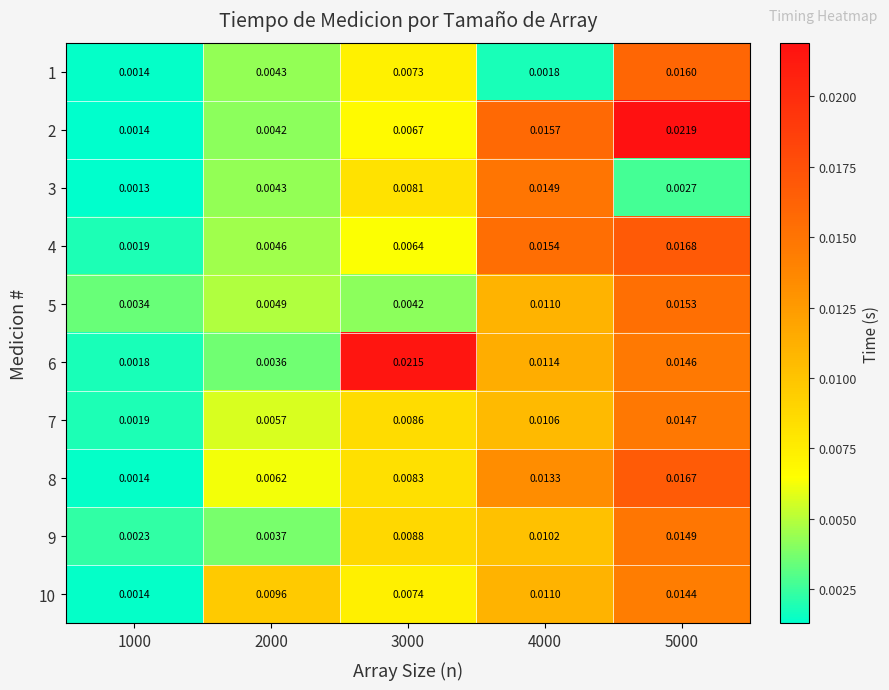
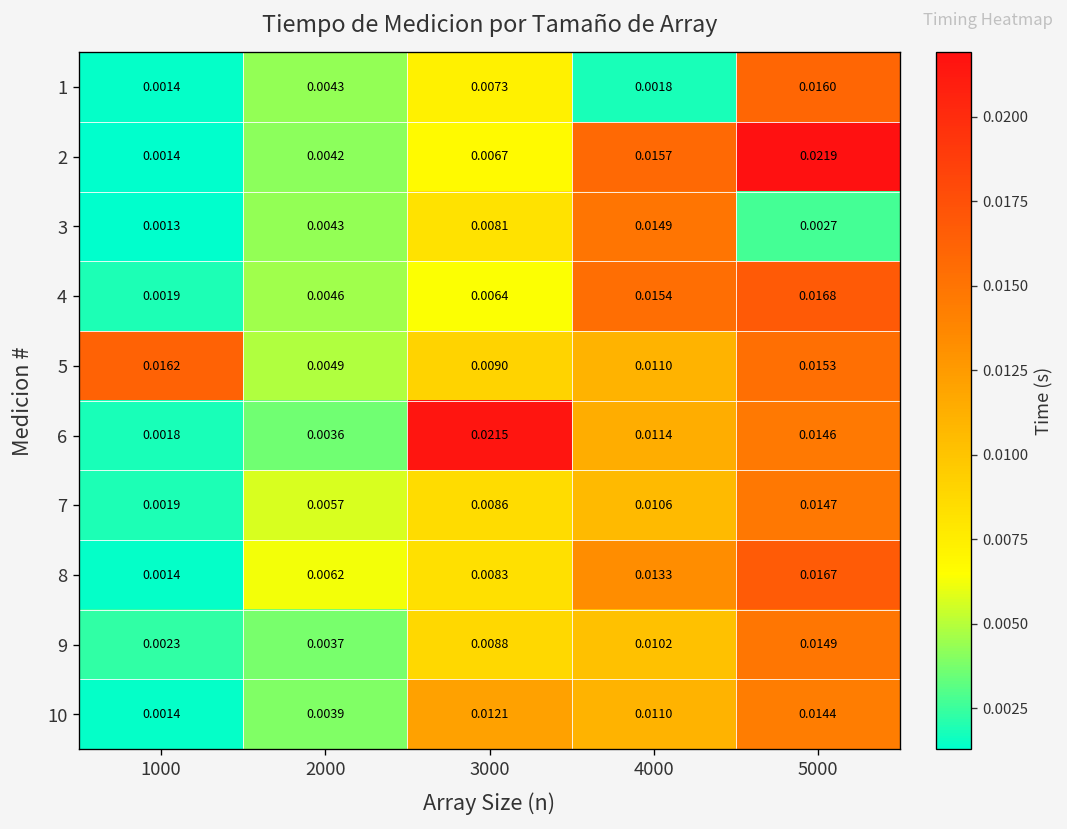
  {
    "1": {
      "1000": 0.0014,
      "2000": 0.0043,
      "3000": 0.0073,
      "4000": 0.0018,
      "5000": 0.0160
    },
    "2": {
      "1000": 0.0014,
      "2000": 0.0042,
      "3000": 0.0067,
      "4000": 0.0157,
      "5000": 0.0219
    },
    "3": {
      "1000": 0.0013,
      "2000": 0.0043,
      "3000": 0.0081,
      "4000": 0.0149,
      "5000": 0.0027
    },
    "4": {
      "1000": 0.0019,
      "2000": 0.0046,
      "3000": 0.0064,
      "4000": 0.0154,
      "5000": 0.0168
    },
    "5": {
-     "1000": 0.0034,
+     "1000": 0.0162,
      "2000": 0.0049,
-     "3000": 0.0042,
+     "3000": 0.0090,
      "4000": 0.0110,
      "5000": 0.0153
    },
    "6": {
      "1000": 0.0018,
      "2000": 0.0036,
      "3000": 0.0215,
      "4000": 0.0114,
      "5000": 0.0146
    },
    "7": {
      "1000": 0.0019,
      "2000": 0.0057,
      "3000": 0.0086,
      "4000": 0.0106,
      "5000": 0.0147
    },
    "8": {
      "1000": 0.0014,
      "2000": 0.0062,
      "3000": 0.0083,
      "4000": 0.0133,
      "5000": 0.0167
    },
    "9": {
      "1000": 0.0023,
      "2000": 0.0037,
      "3000": 0.0088,
      "4000": 0.0102,
      "5000": 0.0149
    },
    "10": {
      "1000": 0.0014,
-     "2000": 0.0096,
-     "3000": 0.0074,
+     "2000": 0.0039,
+     "3000": 0.0121,
      "4000": 0.0110,
      "5000": 0.0144
    }
  }
